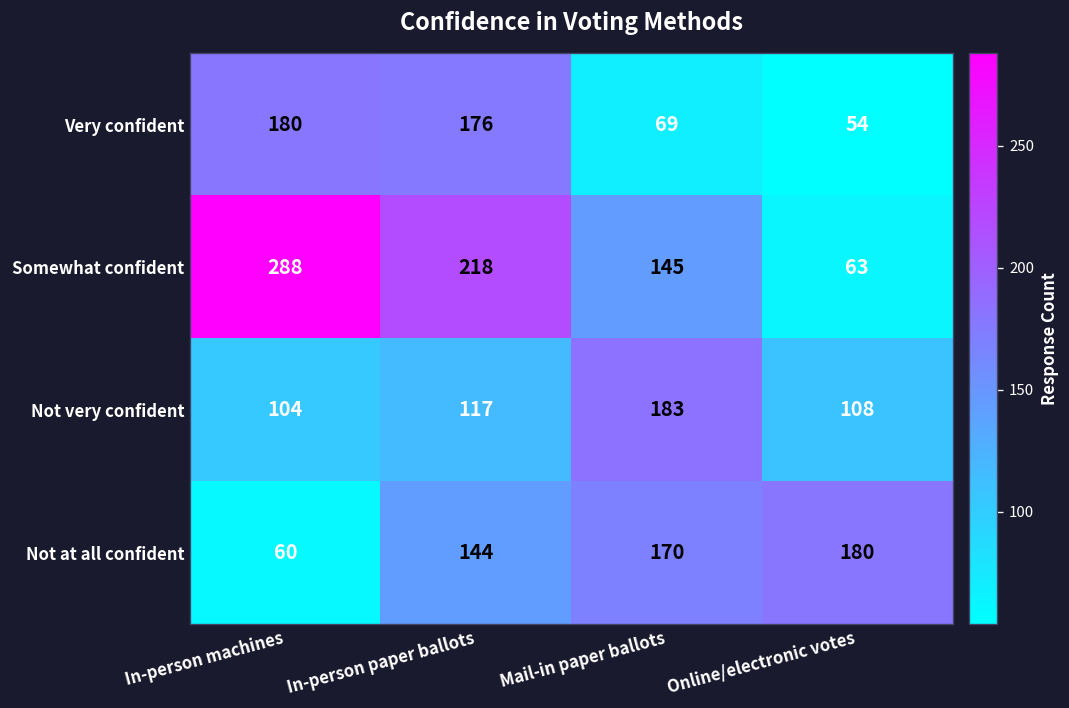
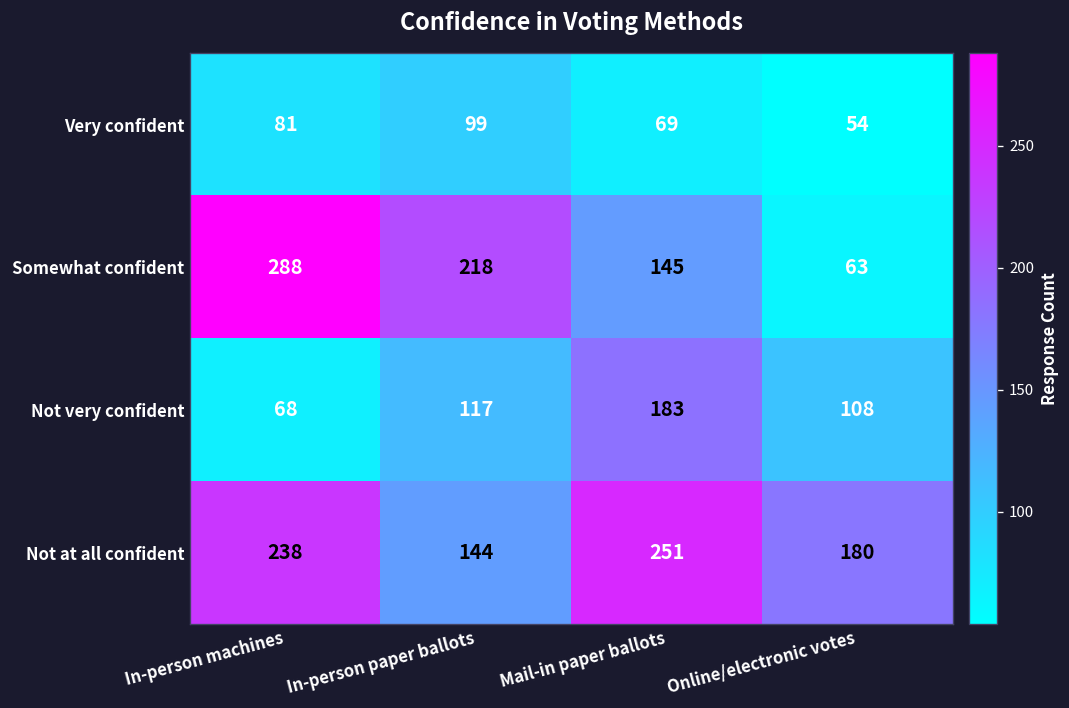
  {
    "Very confident": {
-     "In-person machines": 180,
-     "In-person paper ballots": 176
+     "In-person machines": 81,
+     "In-person paper ballots": 99
    },
    "Not very confident": {
-     "In-person machines": 104
+     "In-person machines": 68
    },
    "Not at all confident": {
-     "In-person machines": 60,
-     "Mail-in paper ballots": 170
+     "In-person machines": 238,
+     "Mail-in paper ballots": 251
    }
  }
